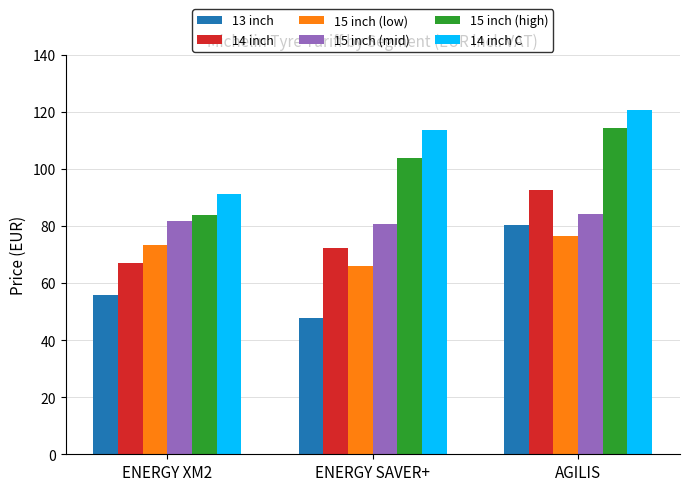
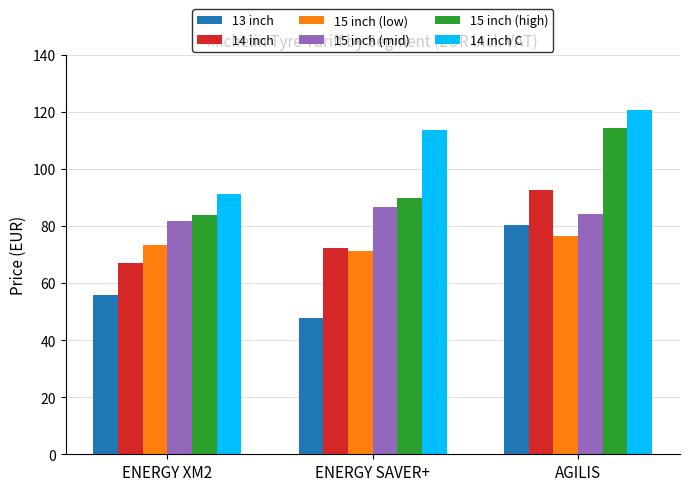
  {
    "13 inch": {
      "ENERGY XM2": 56,
      "ENERGY SAVER+": 48,
      "AGILIS": 81
    },
    "14 inch": {
      "ENERGY XM2": 67,
      "ENERGY SAVER+": 72,
      "AGILIS": 92
    },
    "15 inch (low)": {
      "ENERGY XM2": 74,
-     "ENERGY SAVER+": 66,
+     "ENERGY SAVER+": 71,
      "AGILIS": 77
    },
    "15 inch (mid)": {
      "ENERGY XM2": 82,
-     "ENERGY SAVER+": 81,
+     "ENERGY SAVER+": 87,
      "AGILIS": 84
    },
    "15 inch (high)": {
      "ENERGY XM2": 84,
-     "ENERGY SAVER+": 104,
+     "ENERGY SAVER+": 90,
      "AGILIS": 114
    },
    "14 inch C": {
      "ENERGY XM2": 91,
      "ENERGY SAVER+": 114,
      "AGILIS": 121
    }
  }
